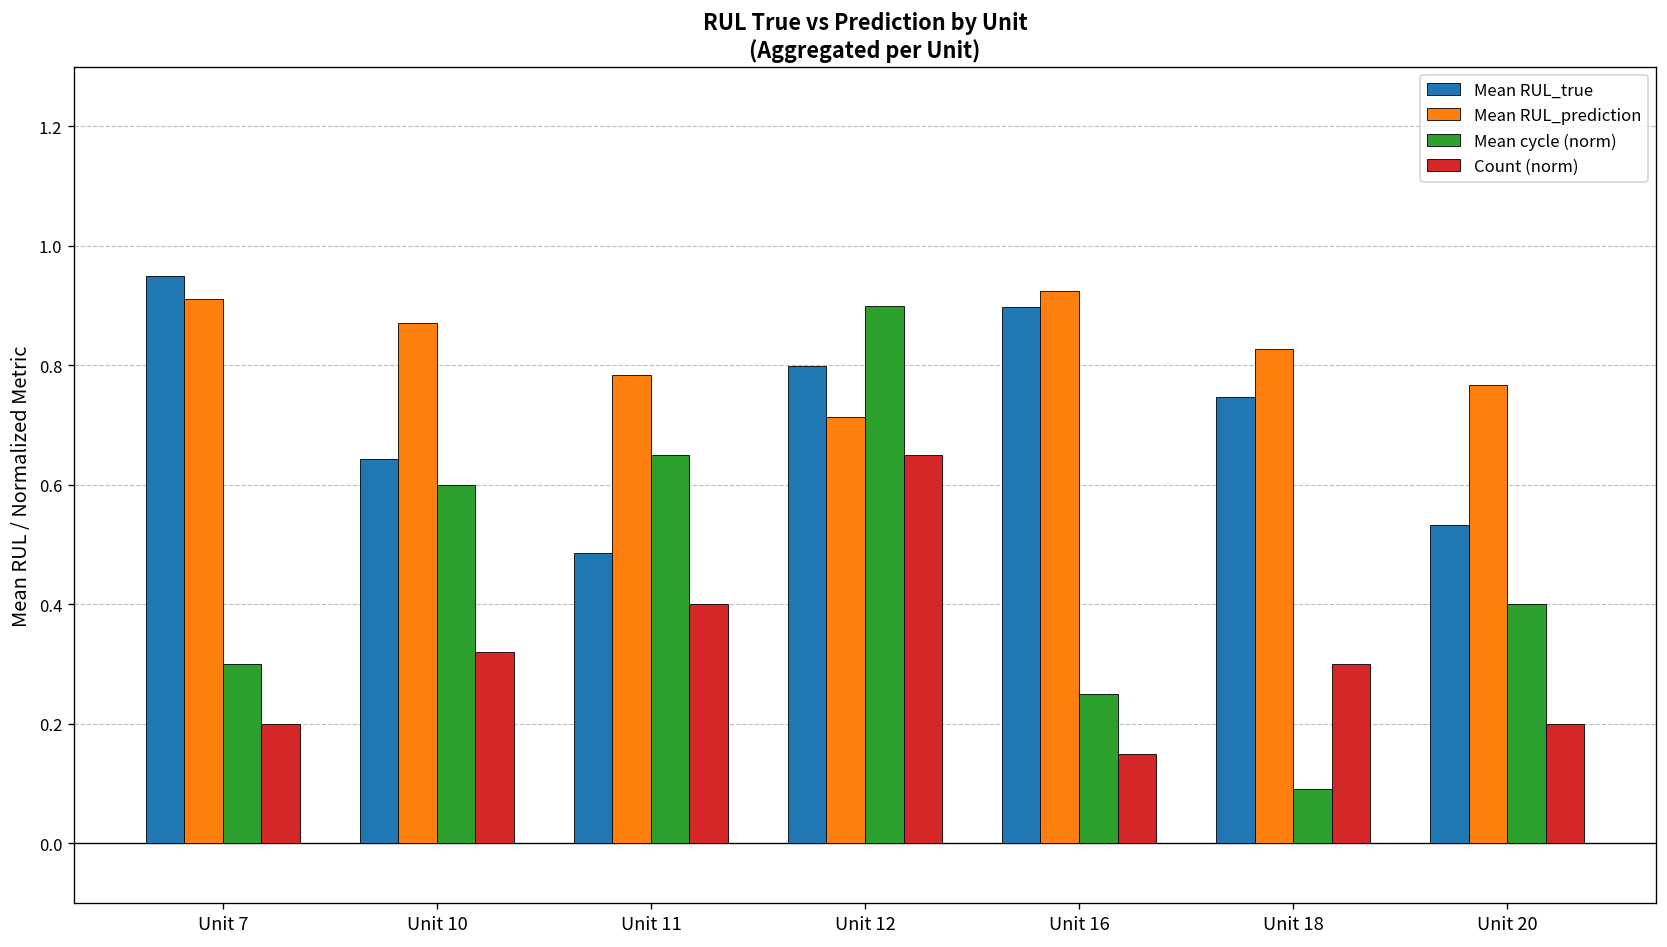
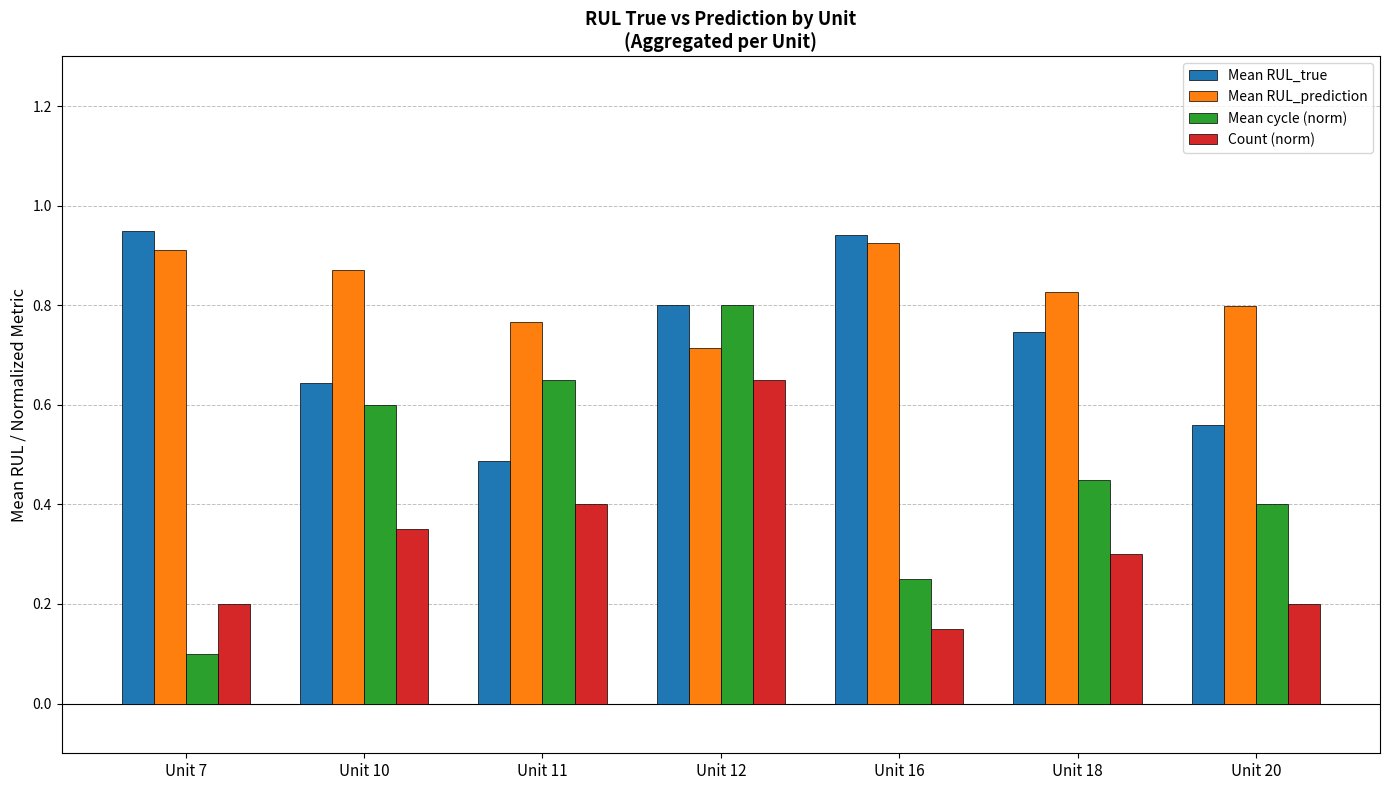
  {
    "Mean RUL_true": {
      "Unit 7": 0.95,
      "Unit 10": 0.64,
      "Unit 11": 0.49,
      "Unit 12": 0.80,
-     "Unit 16": 0.90,
+     "Unit 16": 0.94,
      "Unit 18": 0.75,
-     "Unit 20": 0.53
+     "Unit 20": 0.56
    },
    "Mean RUL_prediction": {
      "Unit 7": 0.91,
      "Unit 10": 0.87,
-     "Unit 11": 0.78,
+     "Unit 11": 0.77,
      "Unit 12": 0.71,
      "Unit 16": 0.92,
      "Unit 18": 0.83,
-     "Unit 20": 0.77
+     "Unit 20": 0.80
    },
    "Mean cycle (norm)": {
-     "Unit 7": 0.3,
+     "Unit 7": 0.1,
      "Unit 10": 0.60,
      "Unit 11": 0.65,
-     "Unit 12": 0.9,
+     "Unit 12": 0.8,
      "Unit 16": 0.25,
-     "Unit 18": 0.09,
+     "Unit 18": 0.45,
      "Unit 20": 0.40
    },
    "Count (norm)": {
      "Unit 7": 0.20,
-     "Unit 10": 0.32,
+     "Unit 10": 0.35,
      "Unit 11": 0.40,
      "Unit 12": 0.65,
      "Unit 16": 0.15,
      "Unit 18": 0.30,
      "Unit 20": 0.20
    }
  }
